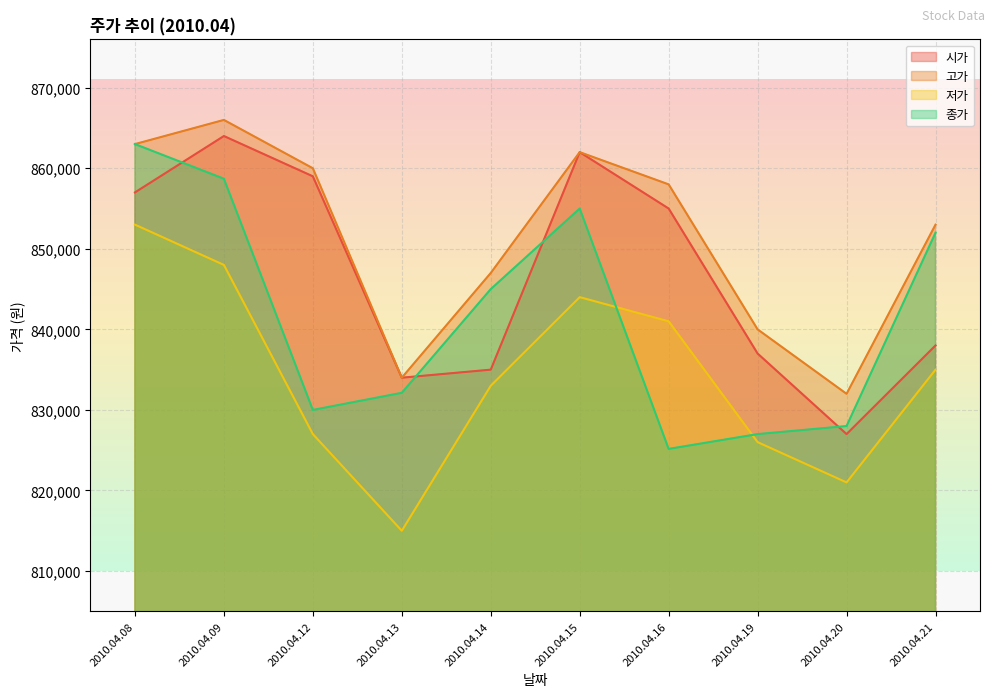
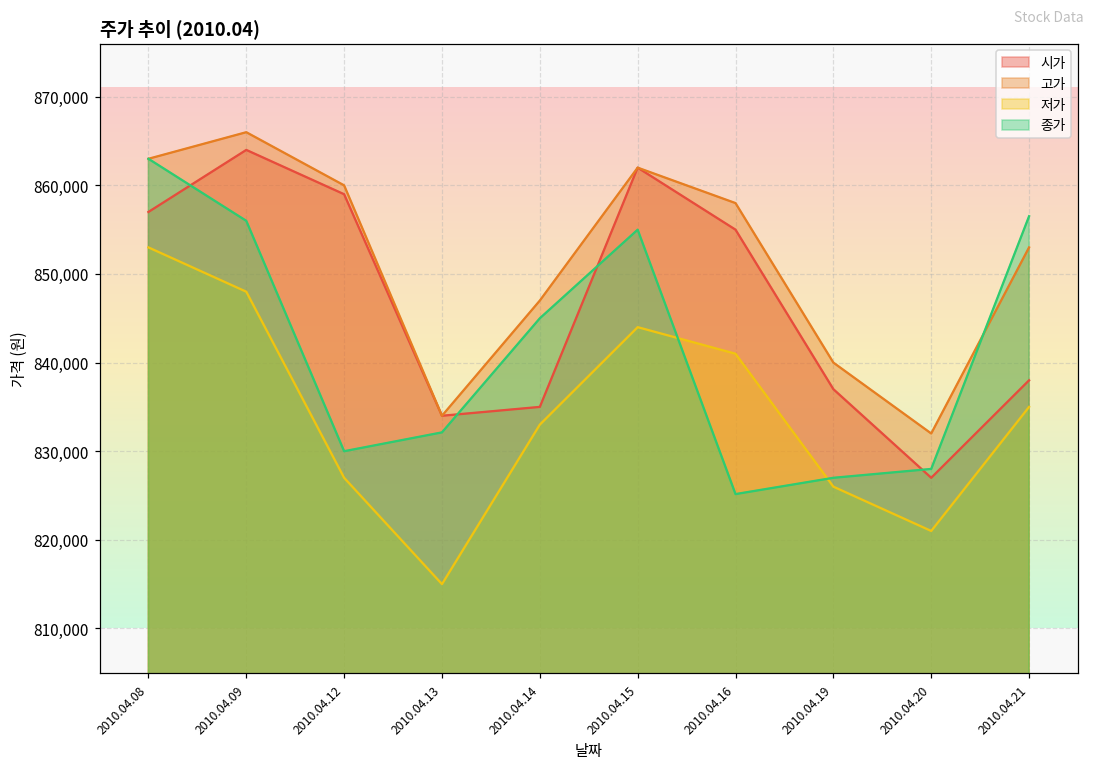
  {
    "종가": {
-     "2010.04.09": "859,000",
+     "2010.04.09": "856,000",
      "2010.04.12": "830,000",
      "2010.04.13": "832,000",
      "2010.04.14": "845,000",
      "2010.04.15": "855,000",
      "2010.04.16": "825,000",
      "2010.04.19": "827,000",
      "2010.04.20": "828,000",
-     "2010.04.21": "852,000"
+     "2010.04.21": "857,000"
    }
  }
